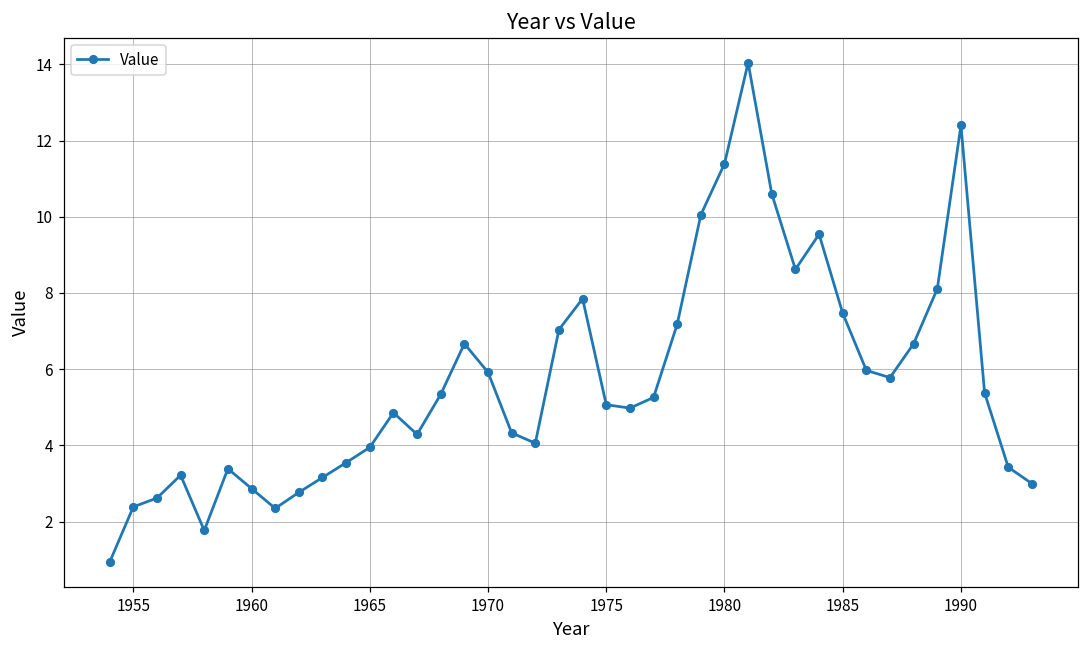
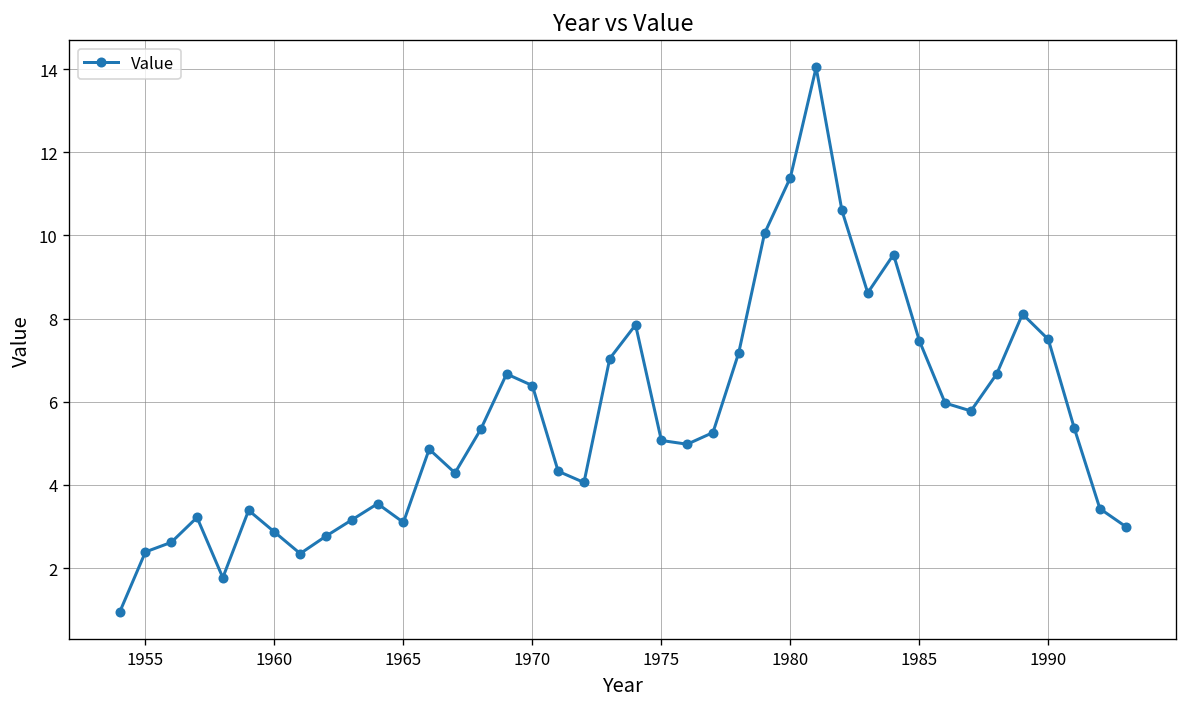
  {
    "1955": 2.4,
    "1960": 2.9,
-   "1965": 4.0,
-   "1970": 5.9,
+   "1965": 3.1,
+   "1970": 6.4,
    "1975": 5.1,
    "1980": 11.4,
    "1985": 7.5,
-   "1990": 12.4
+   "1990": 7.5
  }
